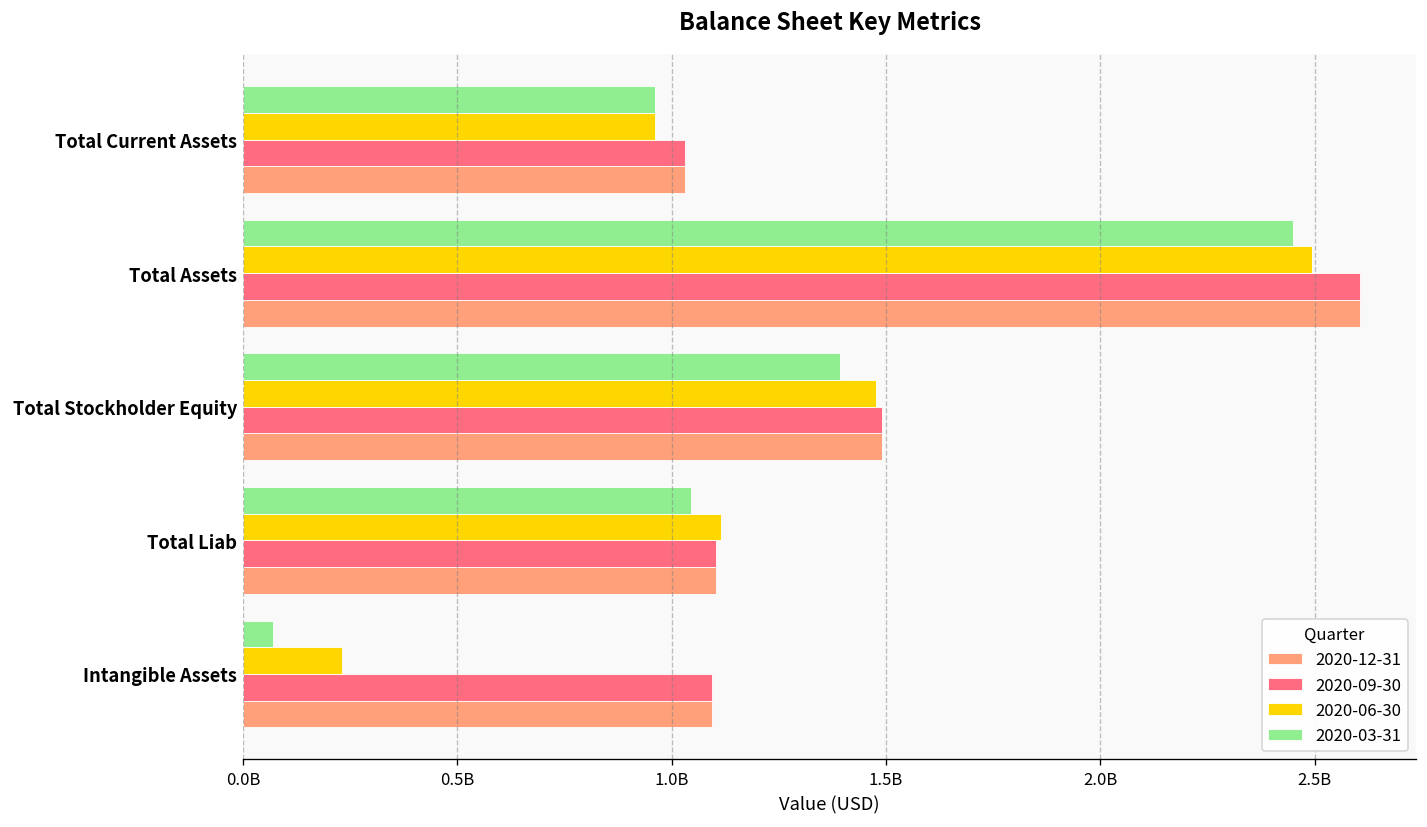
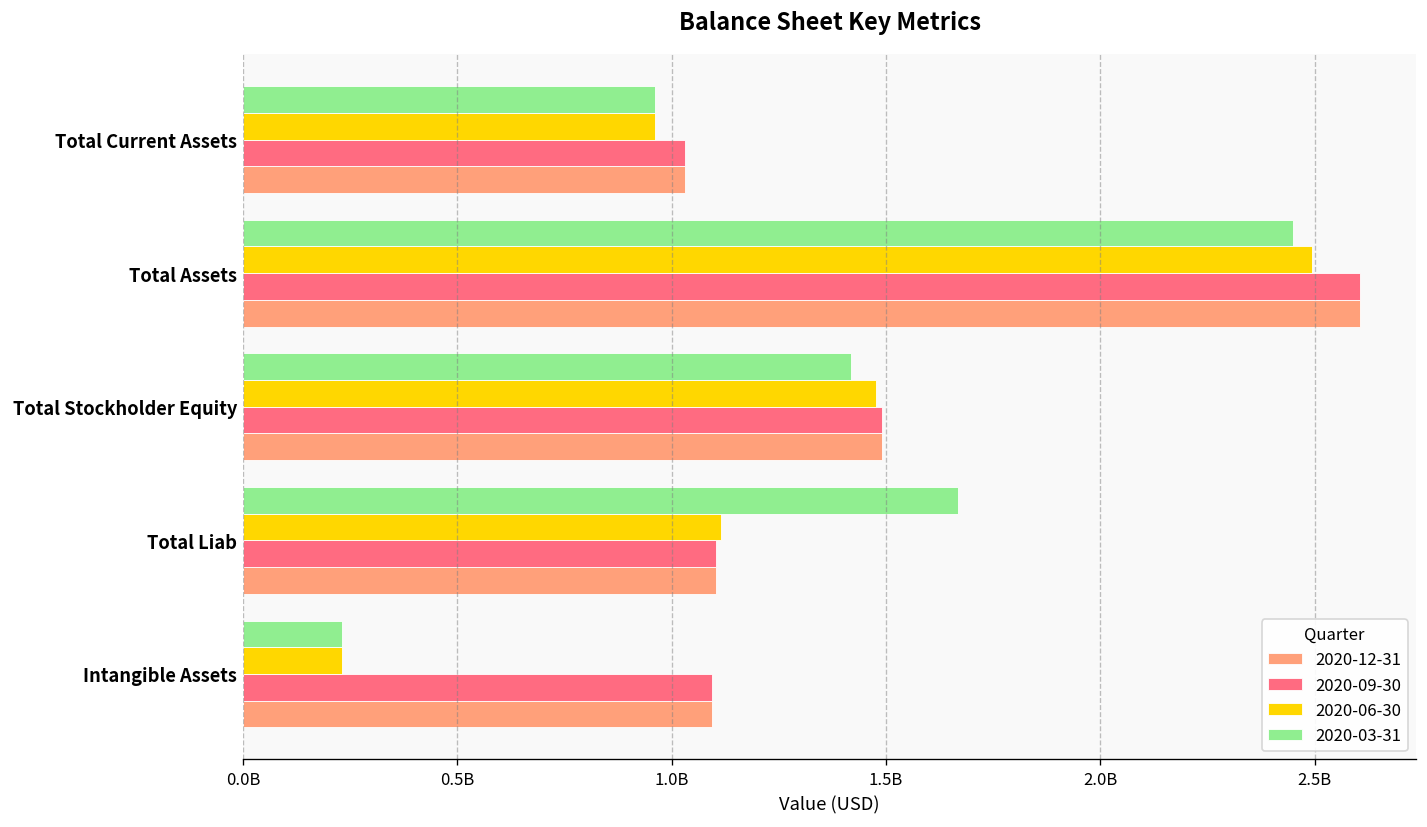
  {
    "2020-06-30": {
      "Total Current Assets": 960000000,
      "Total Assets": 2490000000,
      "Total Stockholder Equity": 1480000000,
      "Total Liab": 1120000000,
      "Intangible Assets": 230000000
    },
    "2020-03-31": {
      "Total Current Assets": 960000000,
      "Total Assets": 2450000000,
-     "Total Stockholder Equity": 1390000000,
-     "Total Liab": 1050000000,
-     "Intangible Assets": 70000000
+     "Total Stockholder Equity": 1420000000,
+     "Total Liab": 1670000000,
+     "Intangible Assets": 230000000
    }
  }
